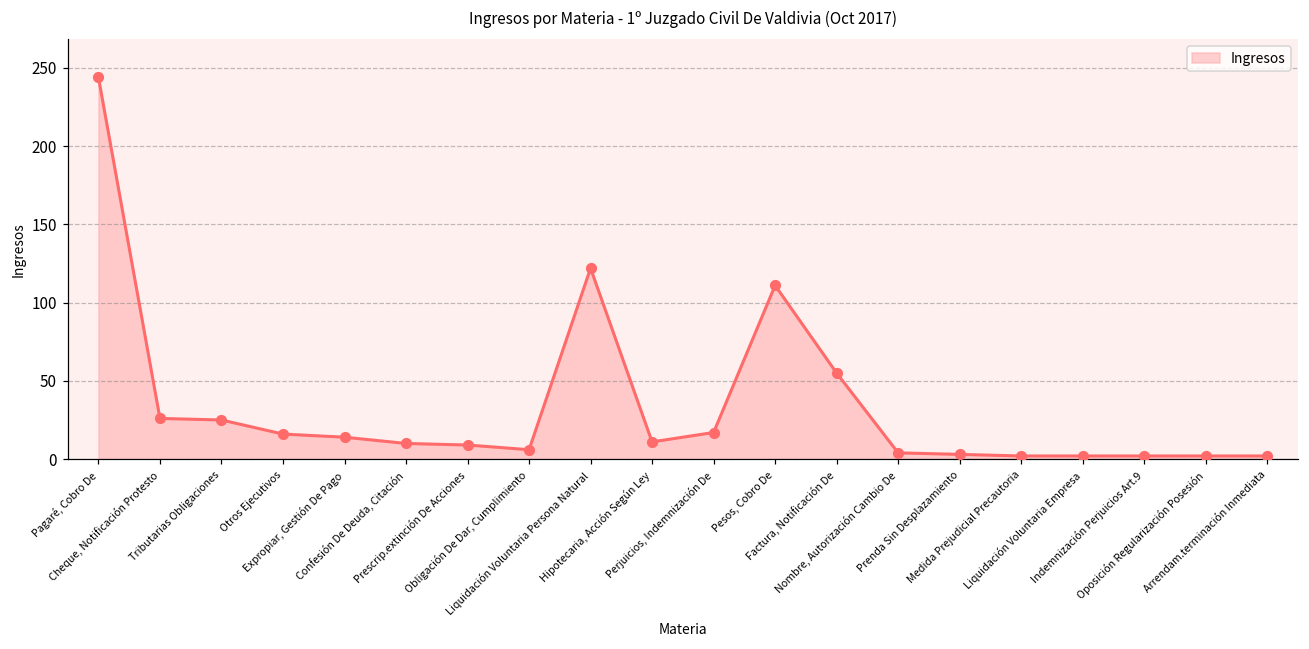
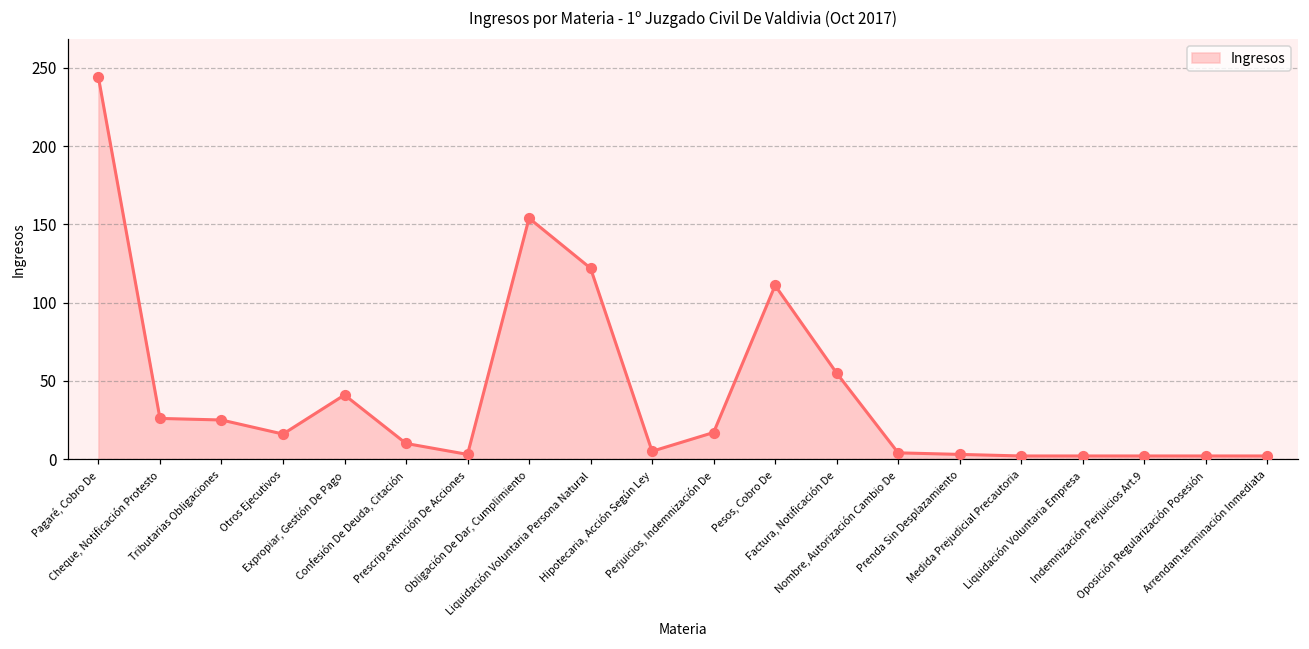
  {
    "Pagaré, Cobro De": 244,
    "Cheque, Notificación Protesto": 26,
    "Tributarias Obligaciones": 25,
    "Otros Ejecutivos": 16,
-   "Expropiar, Gestión De Pago": 14,
+   "Expropiar, Gestión De Pago": 41,
    "Confesión De Deuda, Citación": 10,
-   "Prescrip.extinción De Acciones": 9,
-   "Obligación De Dar, Cumplimiento": 6,
+   "Prescrip.extinción De Acciones": 3,
+   "Obligación De Dar, Cumplimiento": 154,
    "Liquidación Voluntaria Persona Natural": 122,
-   "Hipotecaria, Acción Según Ley": 11,
+   "Hipotecaria, Acción Según Ley": 5,
    "Perjuicios, Indemnización De": 17,
    "Pesos, Cobro De": 111,
    "Factura, Notificación De": 55,
    "Nombre, Autorización Cambio De": 4,
    "Prenda Sin Desplazamiento": 3,
    "Medida Prejudicial Precautoria": 2,
    "Liquidación Voluntaria Empresa": 2,
    "Indemnización Perjuicios Art.9": 2,
    "Oposición Regularización Posesión": 2,
    "Arrendam.terminación Inmediata": 2
  }
